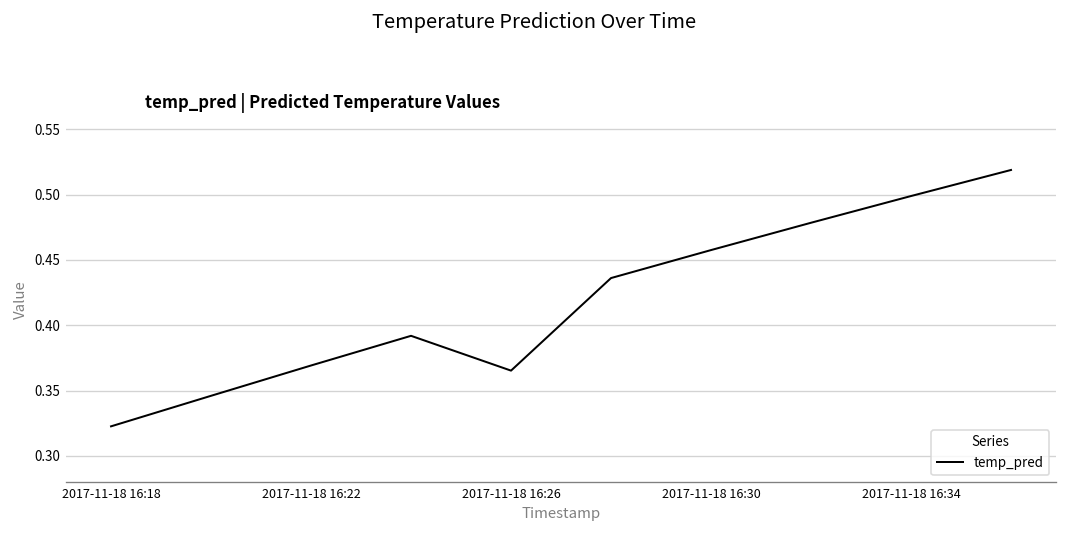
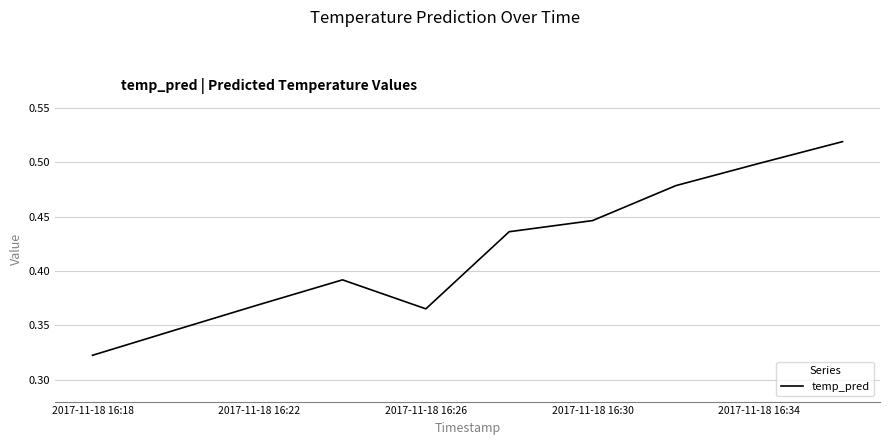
  {
    "2017-11-18 16:18": 0.323,
    "2017-11-18 16:22": 0.369,
    "2017-11-18 16:26": 0.365,
-   "2017-11-18 16:30": 0.458,
+   "2017-11-18 16:30": 0.446,
    "2017-11-18 16:34": 0.499
  }
